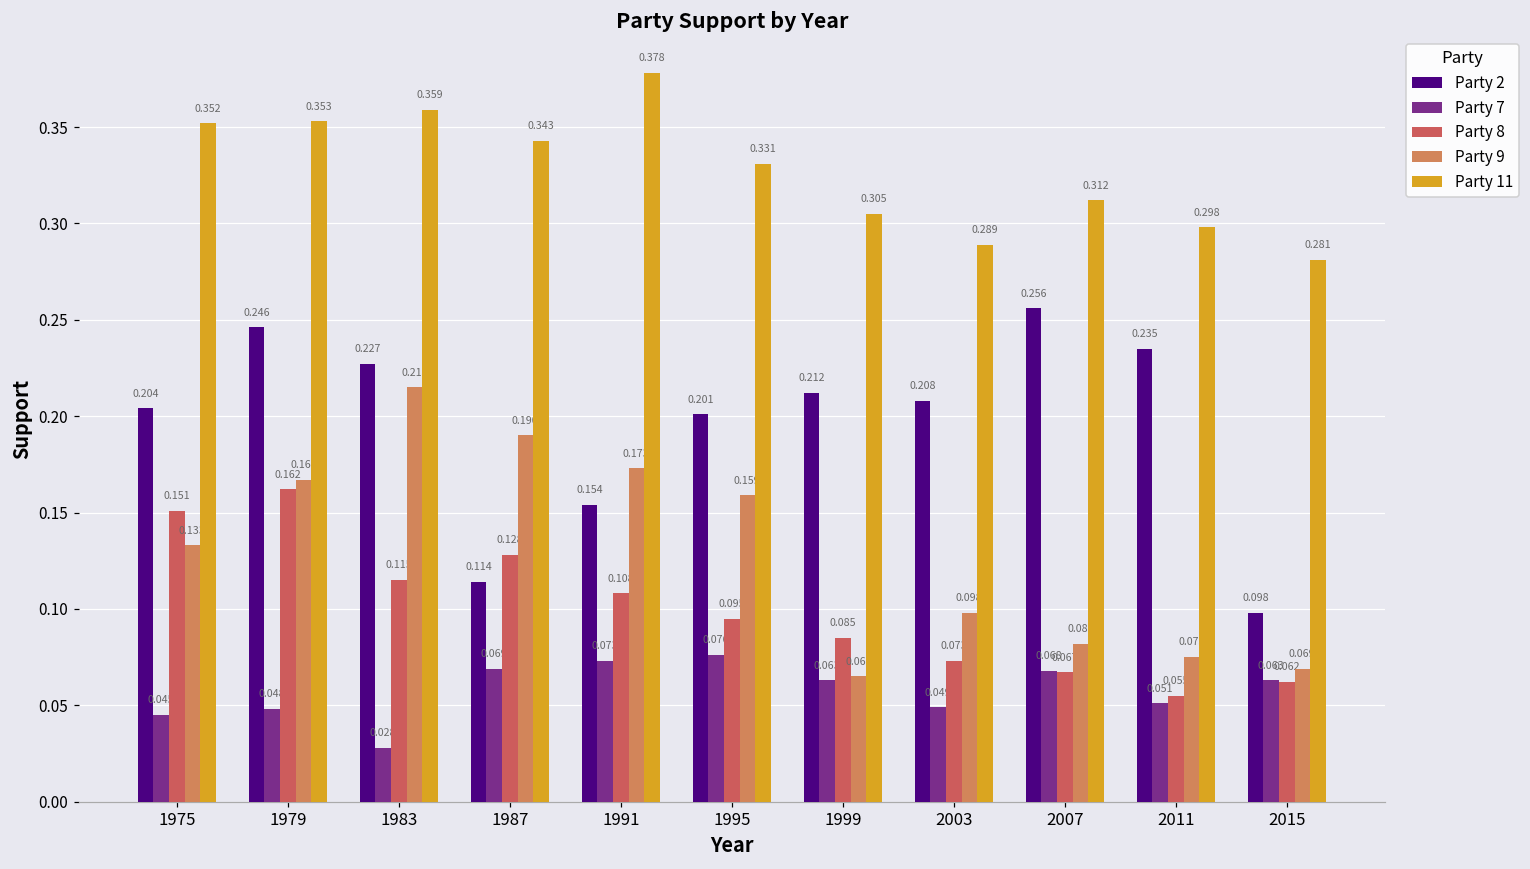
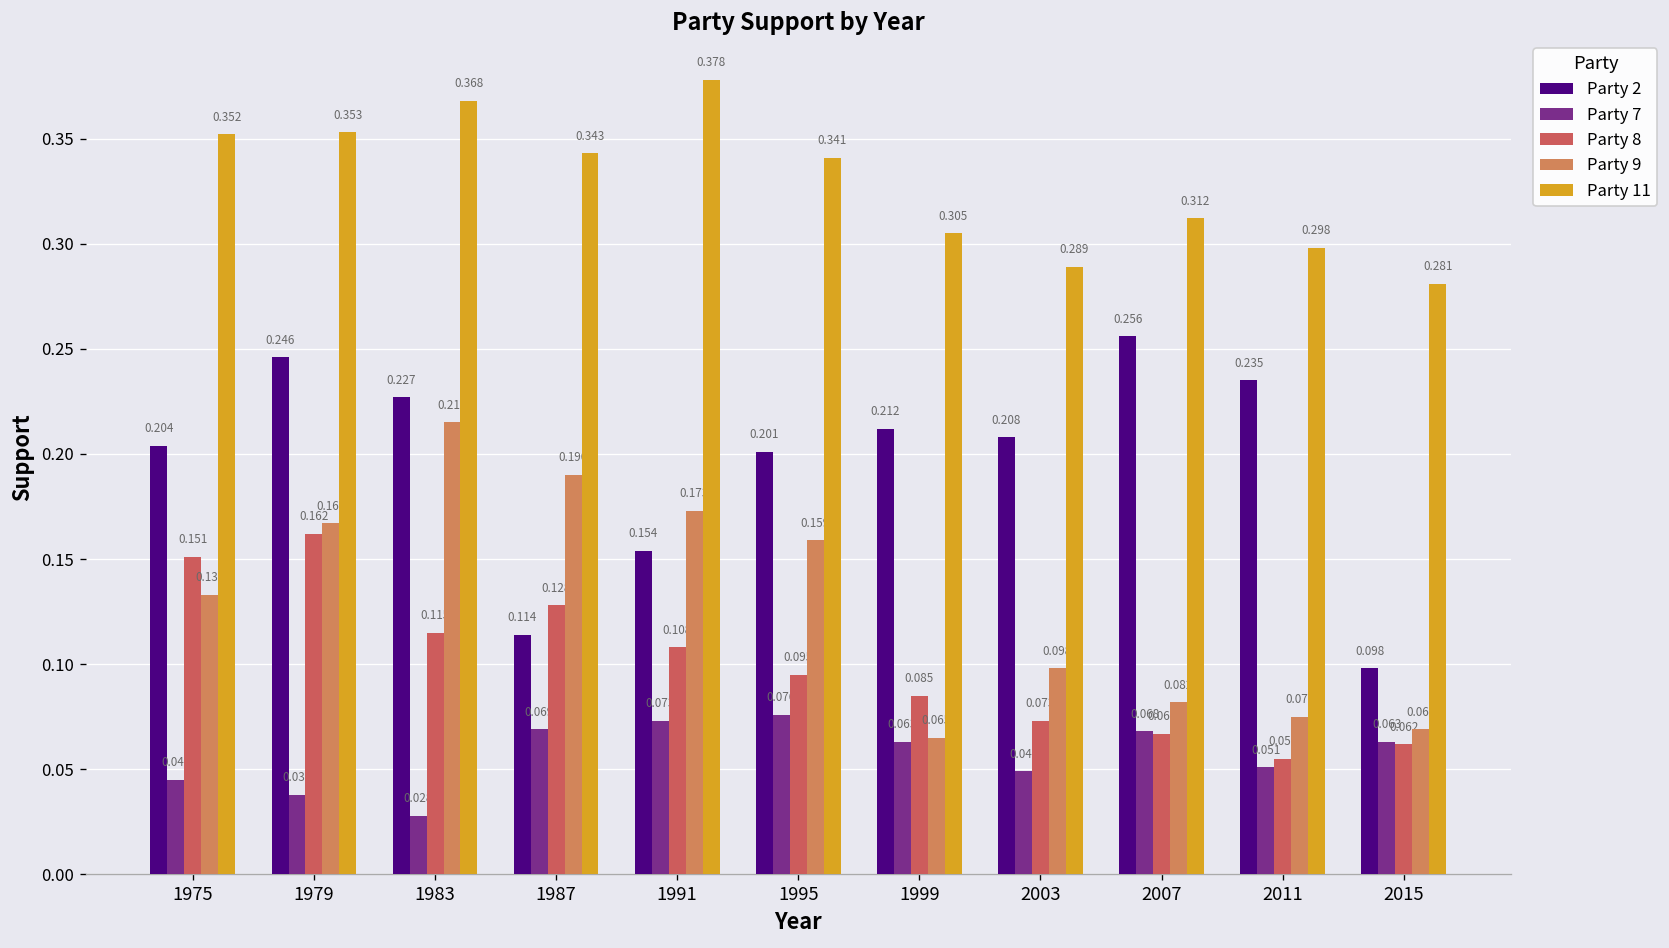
  {
    "Party 2": {
      "1975": 0.204,
      "1979": 0.246,
      "1983": 0.227,
      "1987": 0.114,
      "1991": 0.154,
      "1995": 0.201,
      "1999": 0.212,
      "2003": 0.208,
      "2007": 0.256,
      "2011": 0.235,
      "2015": 0.098
    },
    "Party 7": {
      "1975": 0.045,
-     "1979": 0.048,
+     "1979": 0.038,
      "1983": 0.028,
      "1987": 0.069,
      "1991": 0.073,
      "1995": 0.076,
      "1999": 0.063,
      "2003": 0.049,
      "2011": 0.051
    },
    "Party 11": {
      "1975": 0.352,
      "1979": 0.353,
-     "1983": 0.359,
+     "1983": 0.368,
      "1987": 0.343,
      "1991": 0.378,
-     "1995": 0.331,
+     "1995": 0.341,
      "1999": 0.305,
      "2003": 0.289,
      "2007": 0.312,
      "2011": 0.298,
      "2015": 0.281
    }
  }
